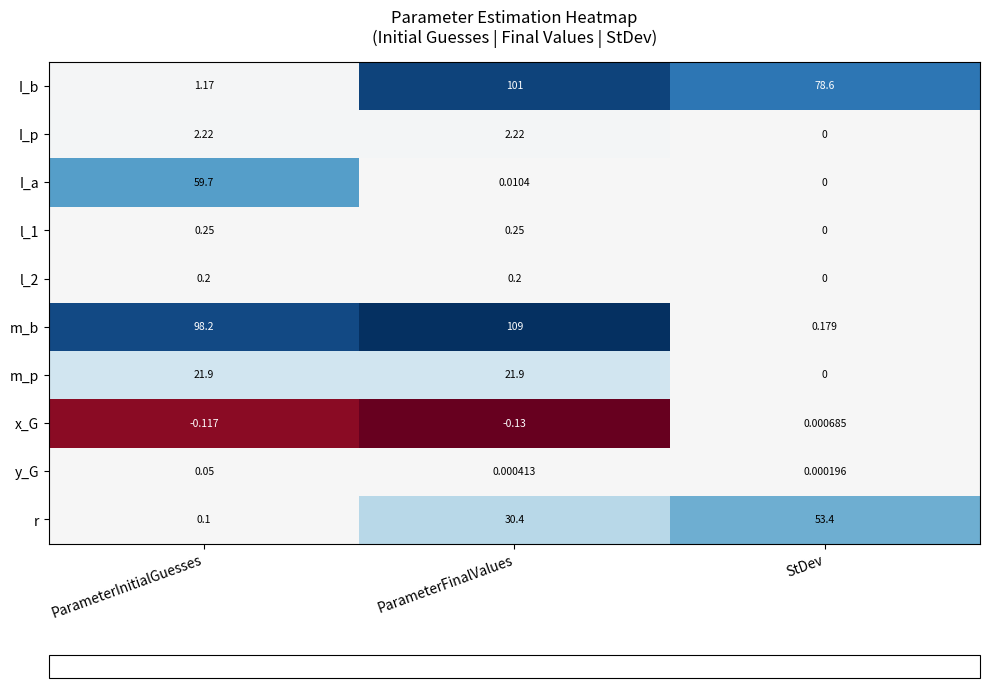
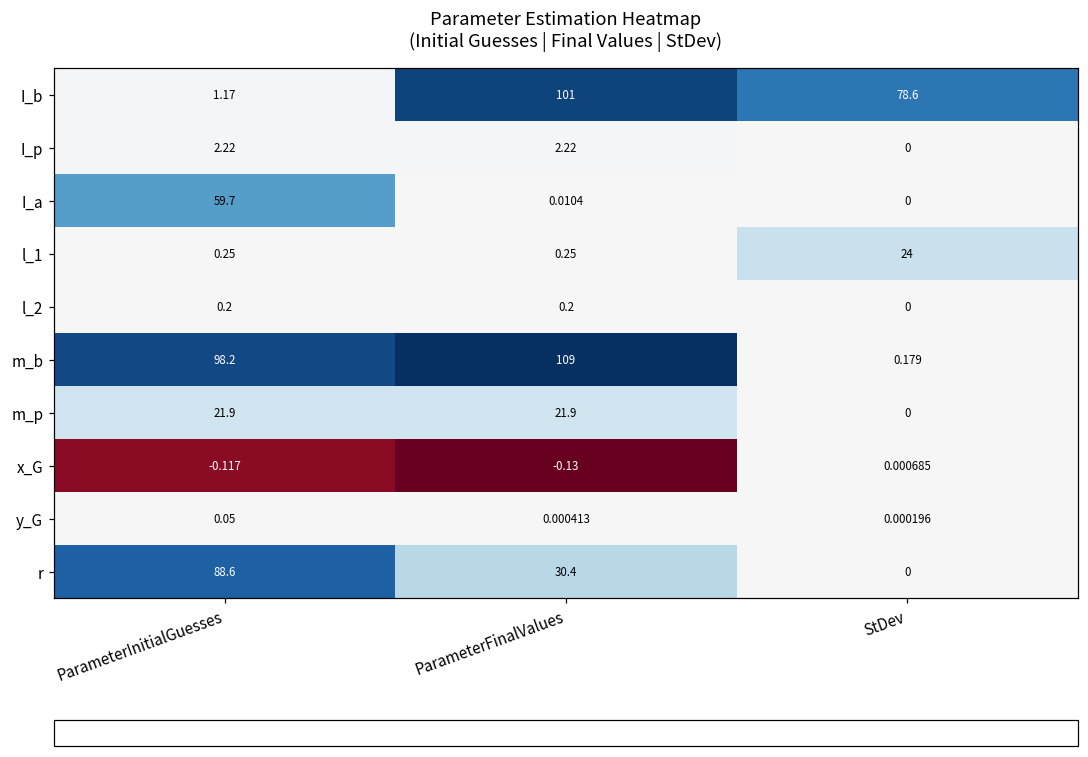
  {
    "I_b": {
      "ParameterInitialGuesses": 1.17,
      "ParameterFinalValues": 101,
      "StDev": 78.6
    },
    "I_p": {
      "ParameterInitialGuesses": 2.22,
      "ParameterFinalValues": 2.22,
      "StDev": 0
    },
    "I_a": {
      "ParameterInitialGuesses": 59.7,
      "ParameterFinalValues": 0.0104,
      "StDev": 0
    },
    "l_1": {
      "ParameterInitialGuesses": 0.25,
      "ParameterFinalValues": 0.25,
-     "StDev": 0
+     "StDev": 24
    },
    "l_2": {
      "ParameterInitialGuesses": 0.2,
      "ParameterFinalValues": 0.2,
      "StDev": 0
    },
    "m_b": {
      "ParameterInitialGuesses": 98.2,
      "ParameterFinalValues": 109,
      "StDev": 0.179
    },
    "m_p": {
      "ParameterInitialGuesses": 21.9,
      "ParameterFinalValues": 21.9,
      "StDev": 0
    },
    "x_G": {
      "ParameterInitialGuesses": -0.117,
      "ParameterFinalValues": -0.13,
      "StDev": 0.000685
    },
    "y_G": {
      "ParameterInitialGuesses": 0.05,
      "ParameterFinalValues": 0.000413,
      "StDev": 0.000196
    },
    "r": {
-     "ParameterInitialGuesses": 0.1,
+     "ParameterInitialGuesses": 88.6,
      "ParameterFinalValues": 30.4,
-     "StDev": 53.4
+     "StDev": 0
    }
  }
